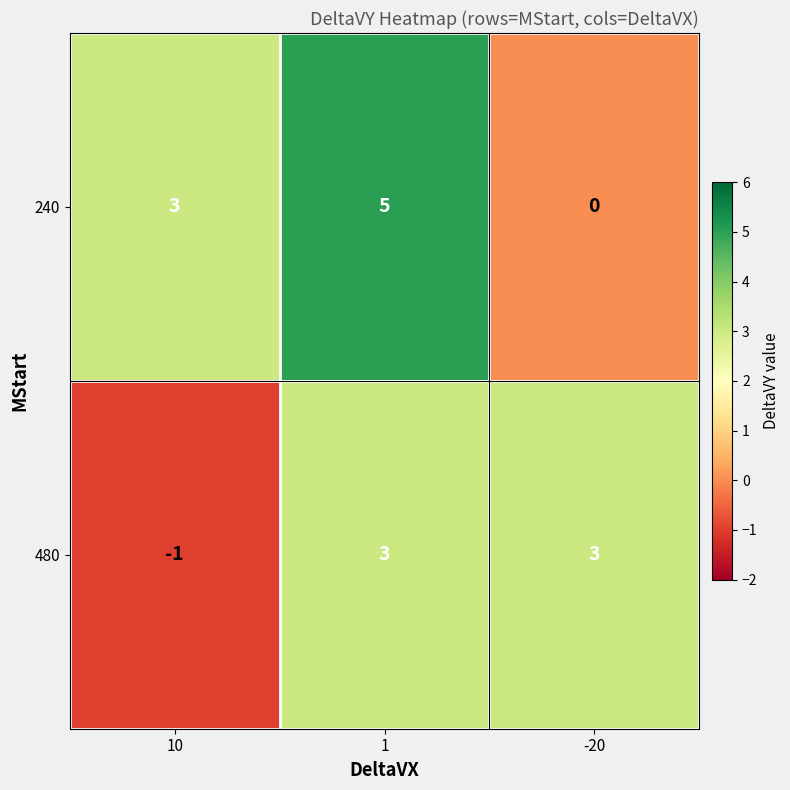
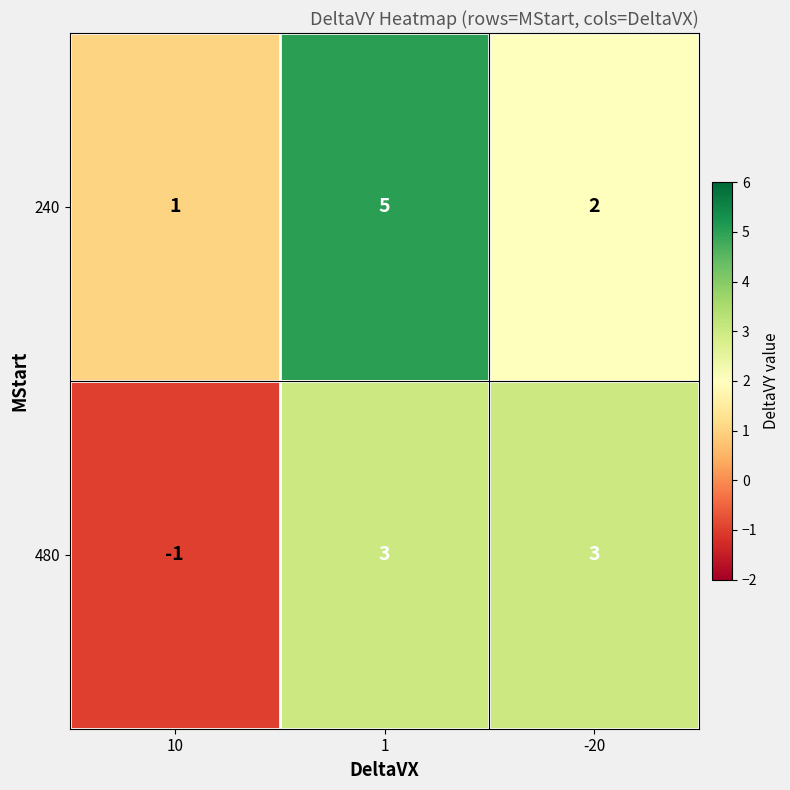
  {
    "240": {
-     "10": 3,
+     "10": 1,
      "1": 5,
-     "-20": 0
+     "-20": 2
    },
    "480": {
      "10": -1,
      "1": 3,
      "-20": 3
    }
  }
